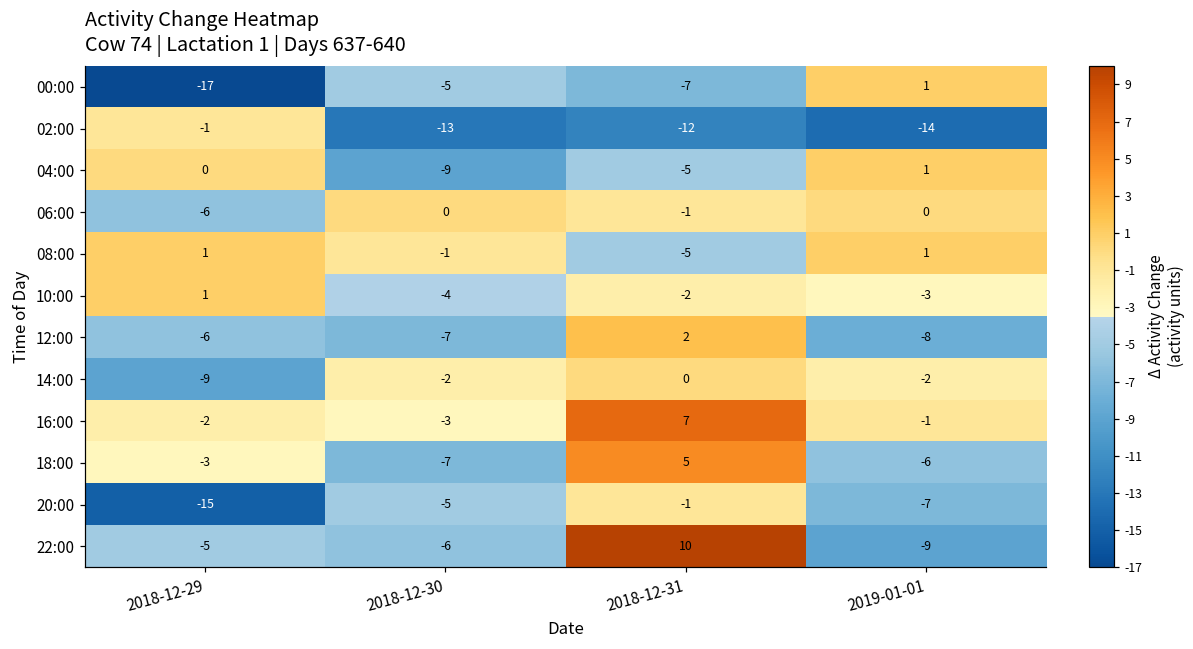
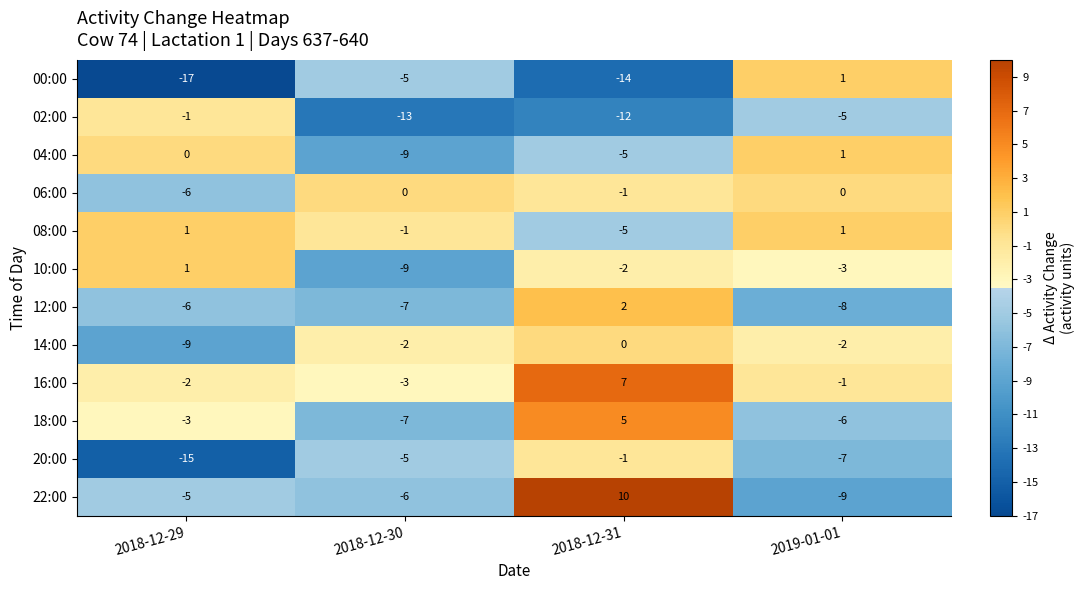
  {
    "00:00": {
      "2018-12-29": -17,
      "2018-12-30": -5,
-     "2018-12-31": -7,
+     "2018-12-31": -14,
      "2019-01-01": 1
    },
    "02:00": {
      "2018-12-29": -1,
      "2018-12-30": -13,
      "2018-12-31": -12,
-     "2019-01-01": -14
+     "2019-01-01": -5
    },
    "04:00": {
      "2018-12-29": 0,
      "2018-12-30": -9,
      "2018-12-31": -5,
      "2019-01-01": 1
    },
    "06:00": {
      "2018-12-29": -6,
      "2018-12-30": 0,
      "2018-12-31": -1,
      "2019-01-01": 0
    },
    "08:00": {
      "2018-12-29": 1,
      "2018-12-30": -1,
      "2018-12-31": -5,
      "2019-01-01": 1
    },
    "10:00": {
      "2018-12-29": 1,
-     "2018-12-30": -4,
+     "2018-12-30": -9,
      "2018-12-31": -2,
      "2019-01-01": -3
    },
    "12:00": {
      "2018-12-29": -6,
      "2018-12-30": -7,
      "2018-12-31": 2,
      "2019-01-01": -8
    },
    "14:00": {
      "2018-12-29": -9,
      "2018-12-30": -2,
      "2018-12-31": 0,
      "2019-01-01": -2
    },
    "16:00": {
      "2018-12-29": -2,
      "2018-12-30": -3,
      "2018-12-31": 7,
      "2019-01-01": -1
    },
    "18:00": {
      "2018-12-29": -3,
      "2018-12-30": -7,
      "2018-12-31": 5,
      "2019-01-01": -6
    },
    "20:00": {
      "2018-12-29": -15,
      "2018-12-30": -5,
      "2018-12-31": -1,
      "2019-01-01": -7
    },
    "22:00": {
      "2018-12-29": -5,
      "2018-12-30": -6,
      "2018-12-31": 10,
      "2019-01-01": -9
    }
  }
